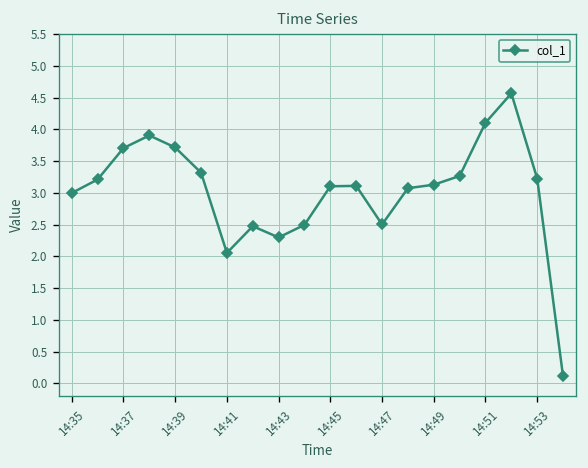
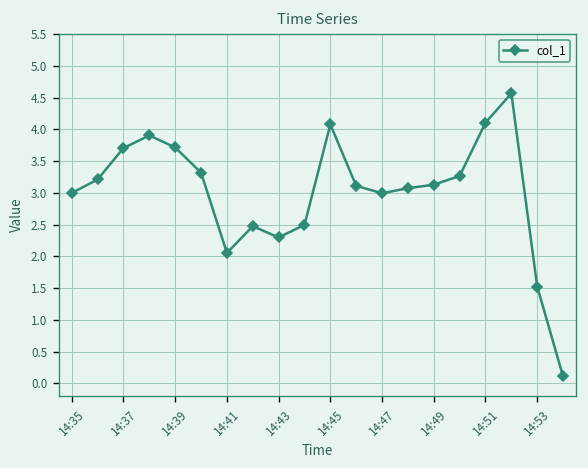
  {
    "14:35": 3.0,
    "14:37": 3.7,
    "14:39": 3.7,
    "14:41": 2.1,
    "14:43": 2.3,
-   "14:45": 3.1,
-   "14:47": 2.5,
+   "14:45": 4.1,
+   "14:47": 3.0,
    "14:49": 3.1,
    "14:51": 4.1,
-   "14:53": 3.2
+   "14:53": 1.5
  }
